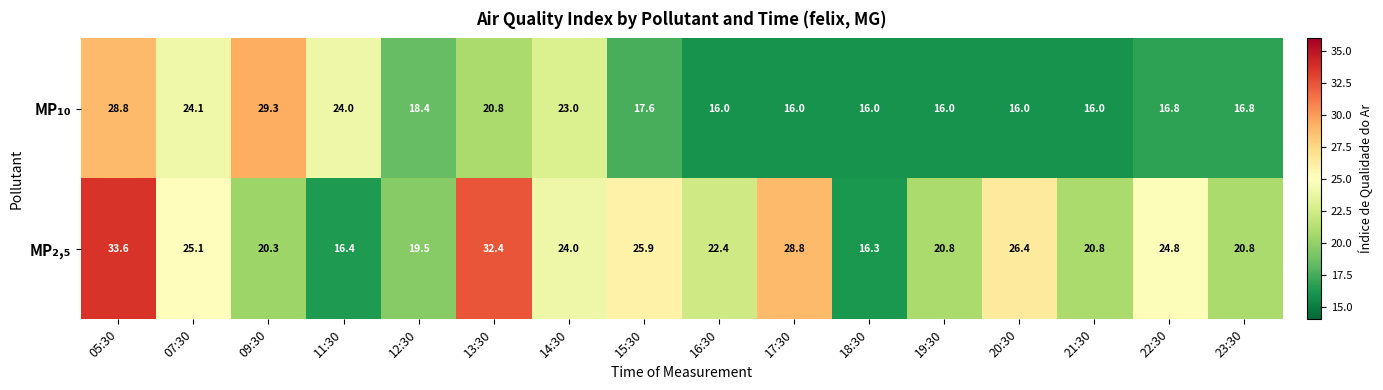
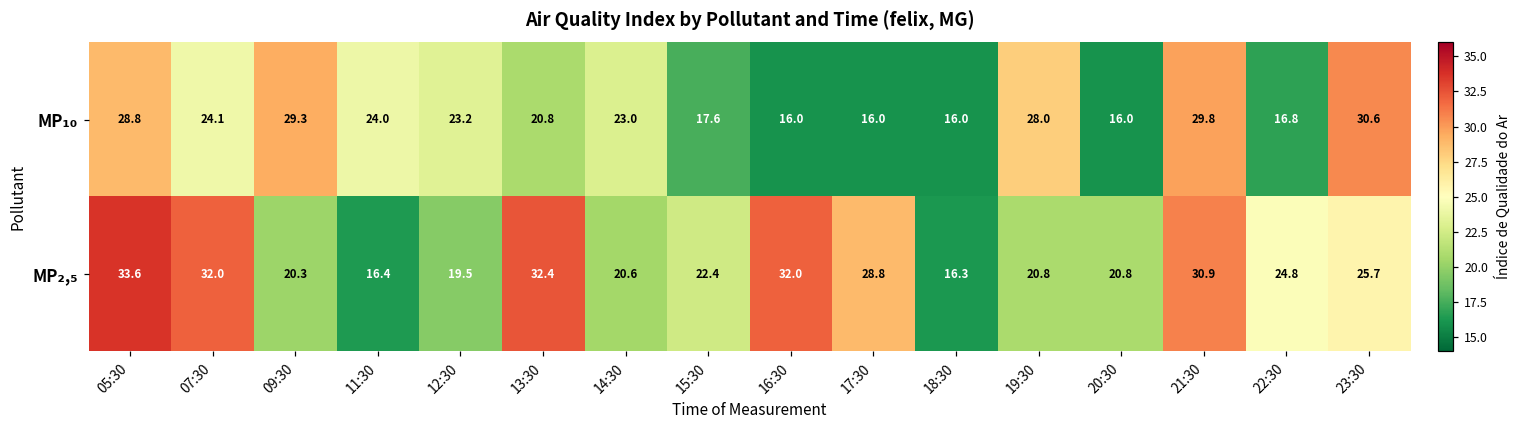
  {
    "MP₁₀": {
      "05:30": 28.8,
      "07:30": 24.1,
      "09:30": 29.3,
      "11:30": 24.0,
-     "12:30": 18.4,
+     "12:30": 23.2,
      "13:30": 20.8,
      "14:30": 23.0,
      "15:30": 17.6,
      "16:30": 16.0,
      "17:30": 16.0,
      "18:30": 16.0,
-     "19:30": 16.0,
+     "19:30": 28.0,
      "20:30": 16.0,
-     "21:30": 16.0,
+     "21:30": 29.8,
      "22:30": 16.8,
-     "23:30": 16.8
+     "23:30": 30.6
    },
    "MP₂,₅": {
      "05:30": 33.6,
-     "07:30": 25.1,
+     "07:30": 32.0,
      "09:30": 20.3,
      "11:30": 16.4,
      "12:30": 19.5,
      "13:30": 32.4,
-     "14:30": 24.0,
-     "15:30": 25.9,
-     "16:30": 22.4,
+     "14:30": 20.6,
+     "15:30": 22.4,
+     "16:30": 32.0,
      "17:30": 28.8,
      "18:30": 16.3,
      "19:30": 20.8,
-     "20:30": 26.4,
-     "21:30": 20.8,
+     "20:30": 20.8,
+     "21:30": 30.9,
      "22:30": 24.8,
-     "23:30": 20.8
+     "23:30": 25.7
    }
  }
